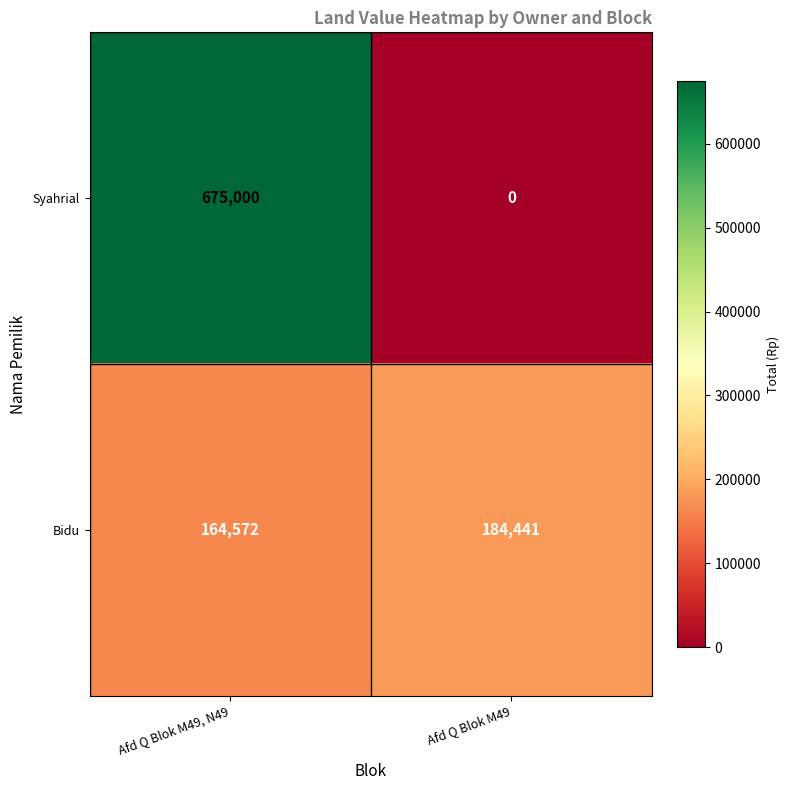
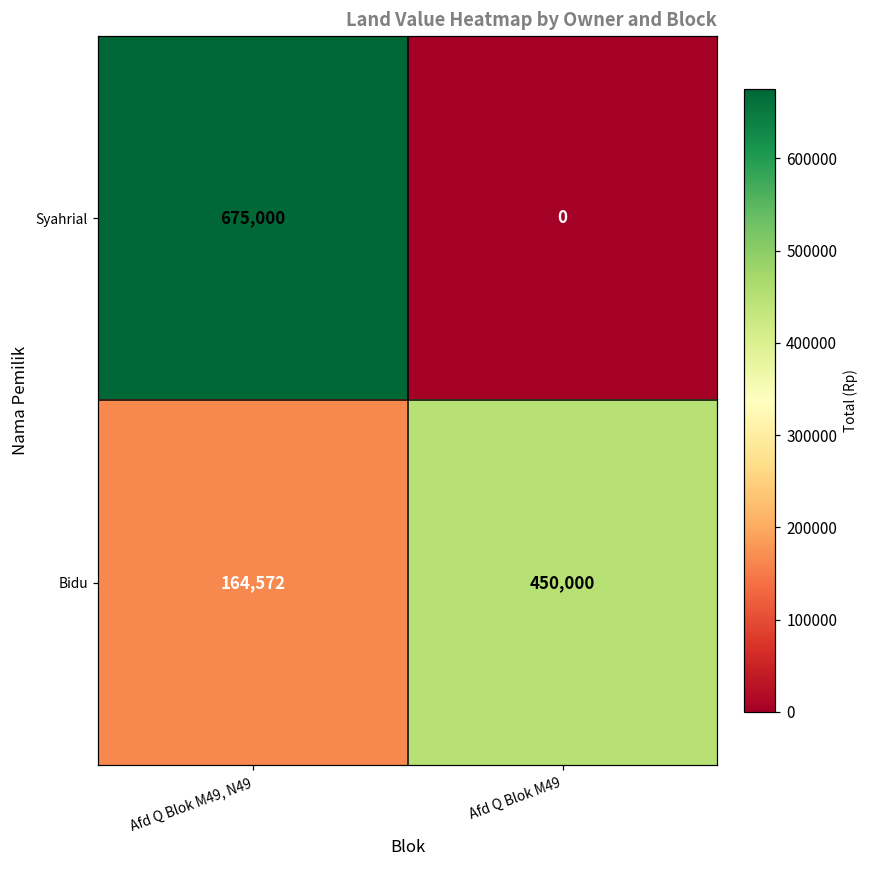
  {
    "Syahrial": {
      "Afd Q Blok M49, N49": "675,000",
      "Afd Q Blok M49": "0"
    },
    "Bidu": {
      "Afd Q Blok M49, N49": "164,572",
-     "Afd Q Blok M49": "184,441"
+     "Afd Q Blok M49": "450,000"
    }
  }
